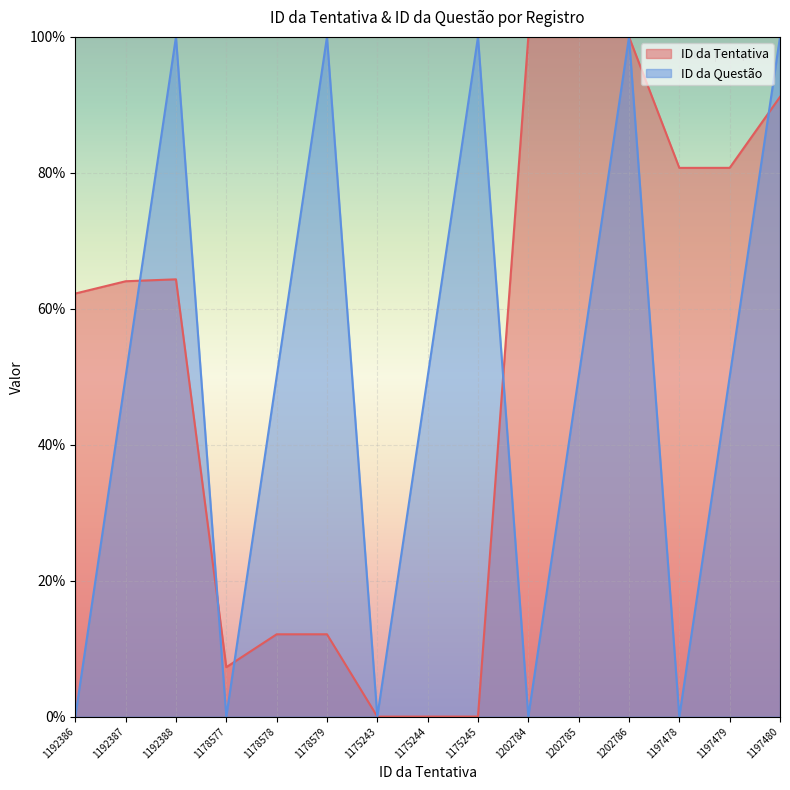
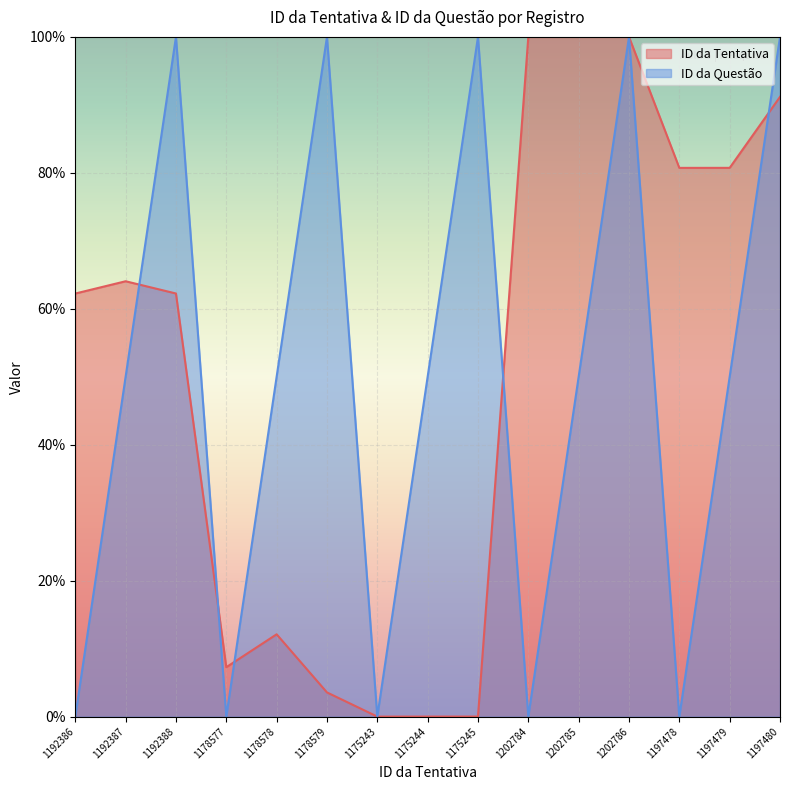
  {
    "ID da Tentativa": {
      "1192386": "62%",
      "1192387": "64%",
-     "1192388": "64%",
+     "1192388": "62%",
      "1178577": "7%",
      "1178578": "12%",
-     "1178579": "12%",
+     "1178579": "4%",
      "1175244": "0%",
      "1175245": "0%",
      "1202784": "100%",
      "1202785": "100%",
      "1197478": "81%",
      "1197479": "81%",
      "1197480": "91%"
    },
    "ID da Questão": {
      "1192386": "0%",
      "1192387": "50%",
      "1192388": "100%",
      "1178577": "0%",
      "1178578": "50%",
      "1178579": "100%",
      "1175244": "50%",
      "1175245": "100%",
      "1202784": "0%",
      "1202785": "50%",
      "1197478": "0%",
      "1197479": "50%"
    }
  }
